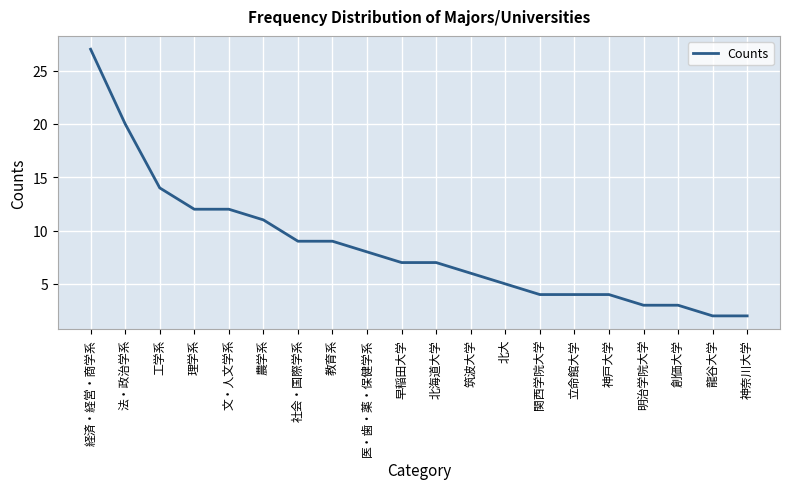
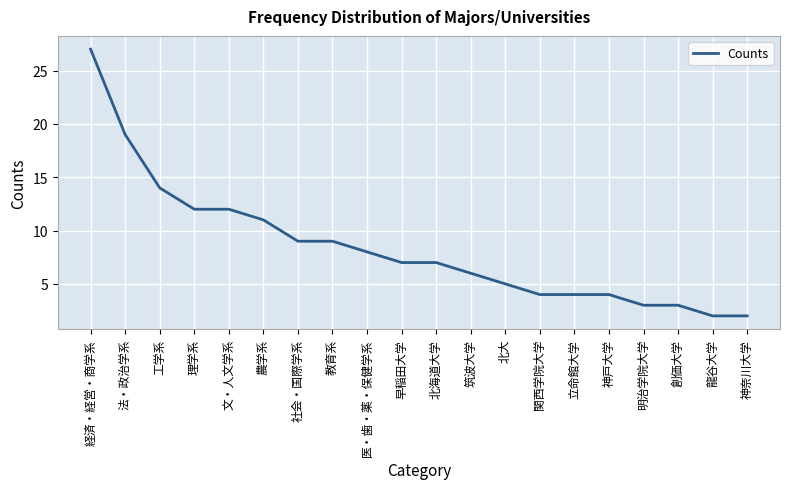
  {
    "経済・経営・商学系": 27,
-   "法・政治学系": 20,
+   "法・政治学系": 19,
    "工学系": 14,
    "理学系": 12,
    "文・人文学系": 12,
    "農学系": 11,
    "社会・国際学系": 9,
    "教育系": 9,
    "医・歯・薬・保健学系": 8,
    "早稲田大学": 7,
    "北海道大学": 7,
    "筑波大学": 6,
    "北大": 5,
    "関西学院大学": 4,
    "立命館大学": 4,
    "神戸大学": 4,
    "明治学院大学": 3,
    "創価大学": 3,
    "龍谷大学": 2,
    "神奈川大学": 2
  }
